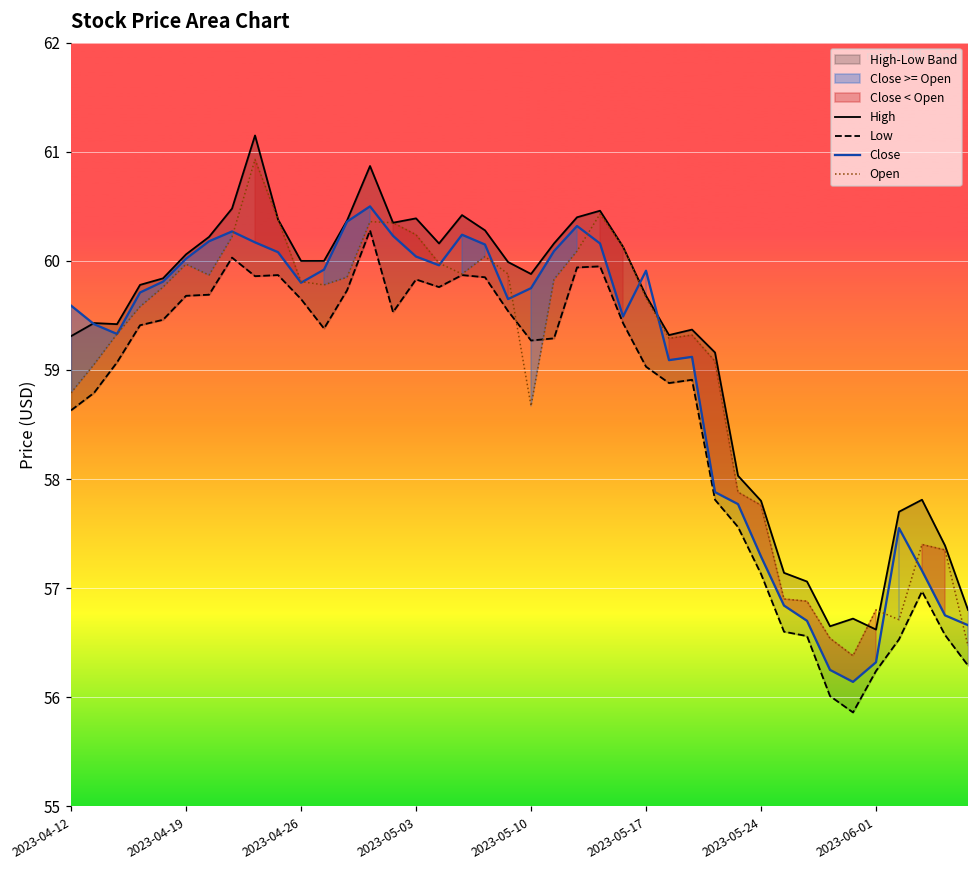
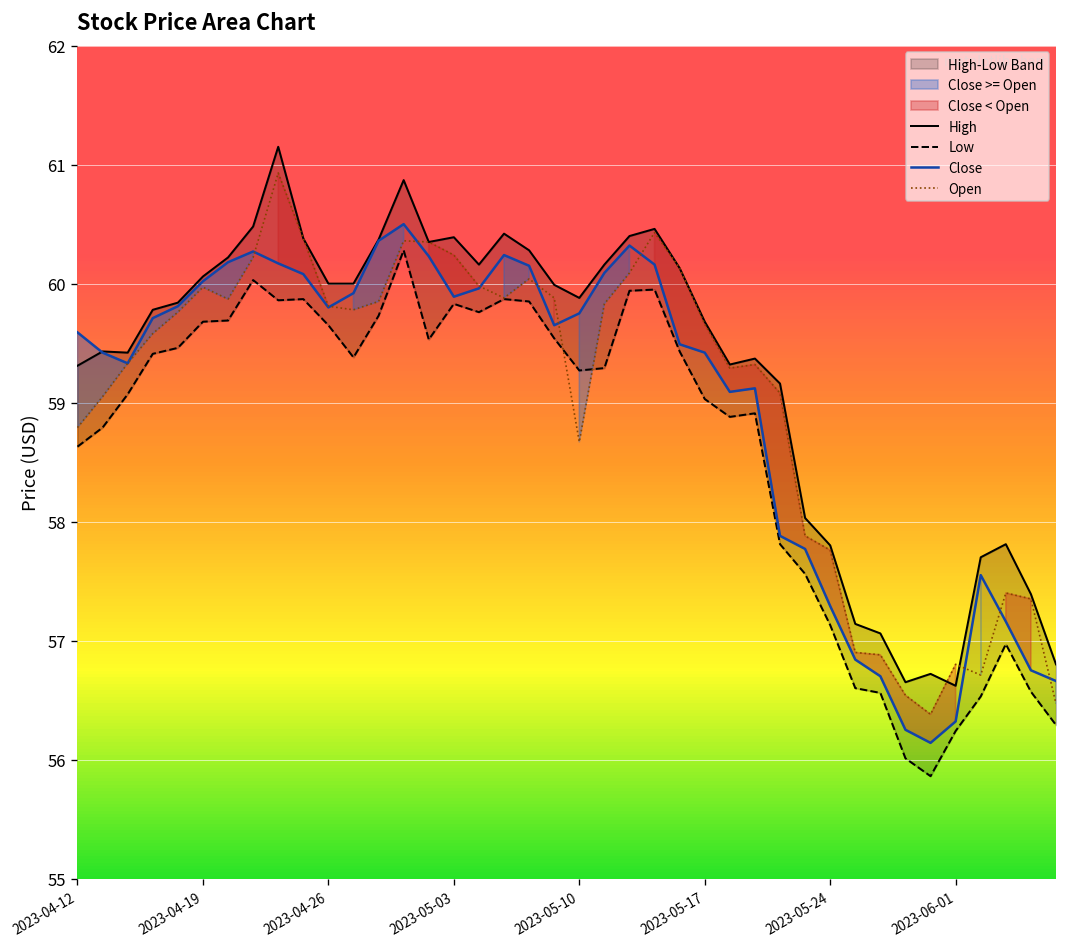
  {
    "Close": {
      "2023-04-12": 59.6,
      "2023-04-19": 60.0,
-     "2023-05-03": 60.0,
+     "2023-05-03": 59.9,
      "2023-05-10": 59.8,
-     "2023-05-17": 59.9,
+     "2023-05-17": 59.4,
      "2023-05-24": 57.3,
      "2023-06-01": 56.3
    },
    "Open": {
      "2023-04-12": 58.8,
      "2023-04-19": 60.0,
      "2023-05-03": 60.2,
      "2023-05-10": 58.7,
      "2023-05-24": 57.8,
      "2023-06-01": 56.8
    }
  }
